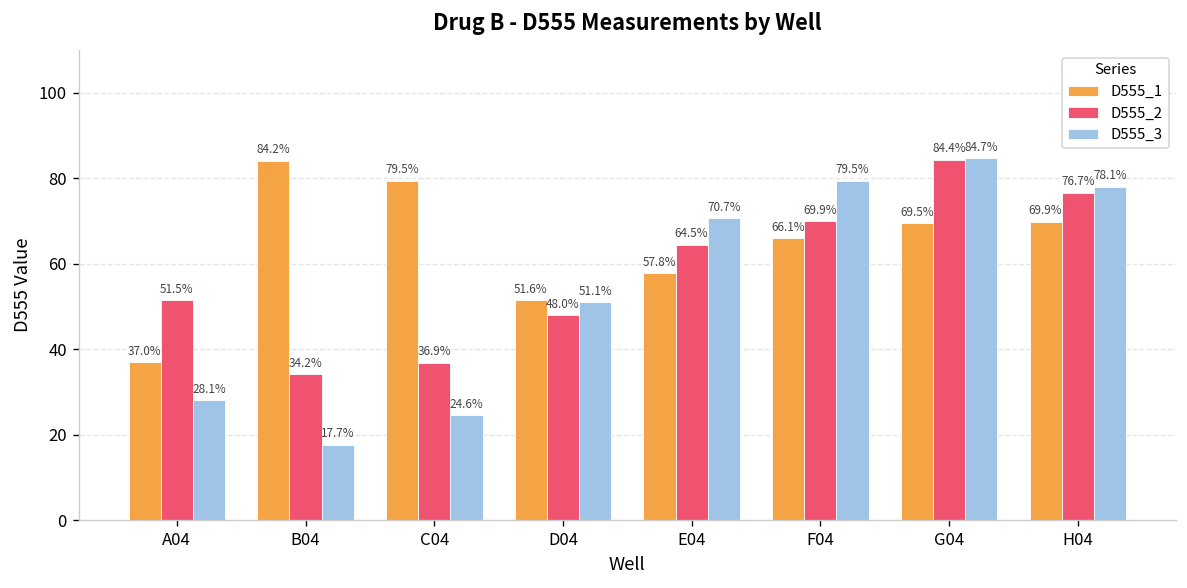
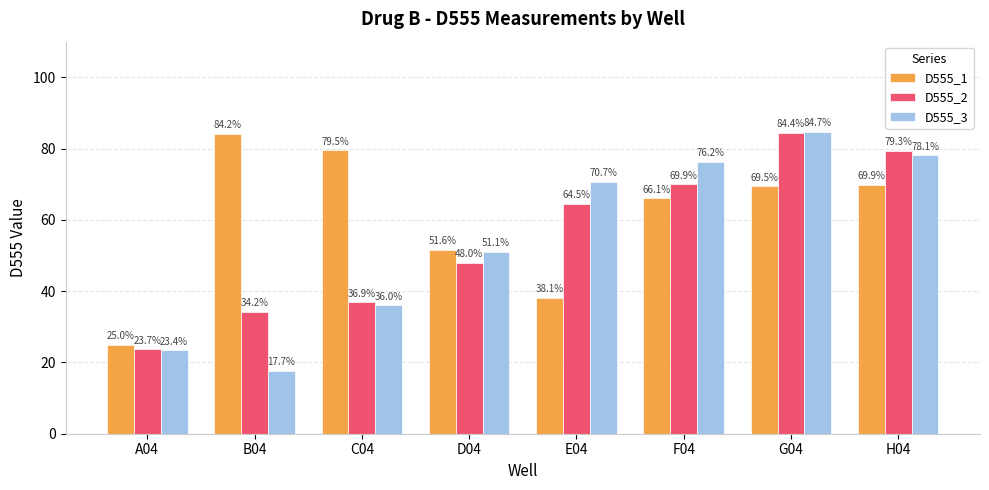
  {
    "D555_1": {
-     "A04": "37.0%",
+     "A04": "25.0%",
      "B04": "84.2%",
      "C04": "79.5%",
      "D04": "51.6%",
-     "E04": "57.8%",
+     "E04": "38.1%",
      "F04": "66.1%",
      "G04": "69.5%",
      "H04": "69.9%"
    },
    "D555_2": {
-     "A04": "51.5%",
+     "A04": "23.7%",
      "B04": "34.2%",
      "C04": "36.9%",
      "D04": "48.0%",
      "E04": "64.5%",
      "F04": "69.9%",
      "G04": "84.4%",
-     "H04": "76.7%"
+     "H04": "79.3%"
    },
    "D555_3": {
-     "A04": "28.1%",
+     "A04": "23.4%",
      "B04": "17.7%",
-     "C04": "24.6%",
+     "C04": "36.0%",
      "D04": "51.1%",
      "E04": "70.7%",
-     "F04": "79.5%",
+     "F04": "76.2%",
      "G04": "84.7%",
      "H04": "78.1%"
    }
  }
